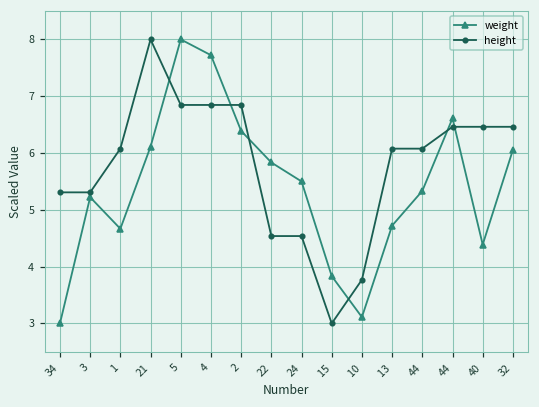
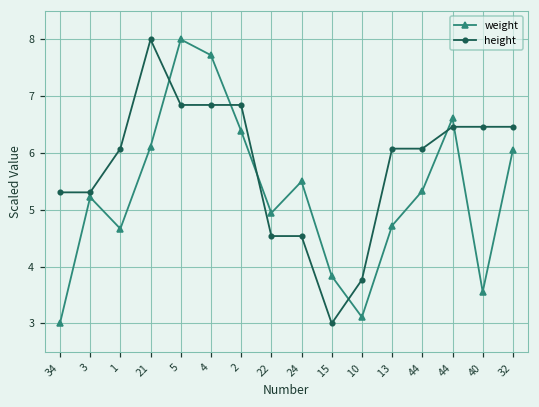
  {
    "weight": {
      "34": 3.0,
      "3": 5.2,
      "1": 4.7,
      "21": 6.1,
      "5": 8.0,
      "4": 7.7,
      "2": 6.4,
-     "22": 5.8,
+     "22": 4.9,
      "24": 5.5,
      "15": 3.8,
      "10": 3.1,
      "13": 4.7,
-     "40": 4.4,
+     "40": 3.6,
      "32": 6.1
    },
    "height": {
      "34": 5.3,
      "3": 5.3,
      "1": 6.1,
      "21": 8.0,
      "5": 6.8,
      "4": 6.8,
      "2": 6.8,
      "22": 4.5,
      "24": 4.5,
      "15": 3.0,
      "10": 3.8,
      "13": 6.1,
      "40": 6.5,
      "32": 6.5
    }
  }
